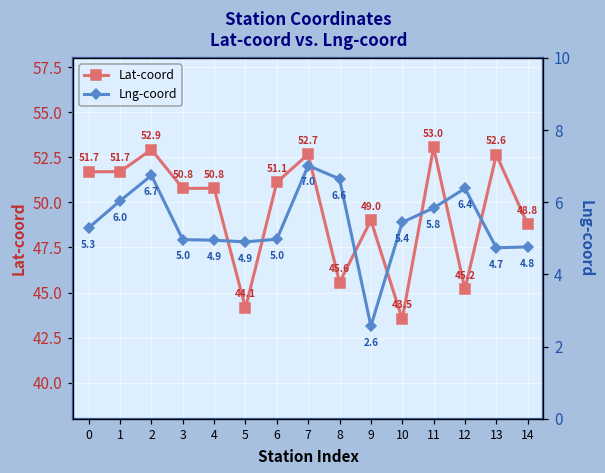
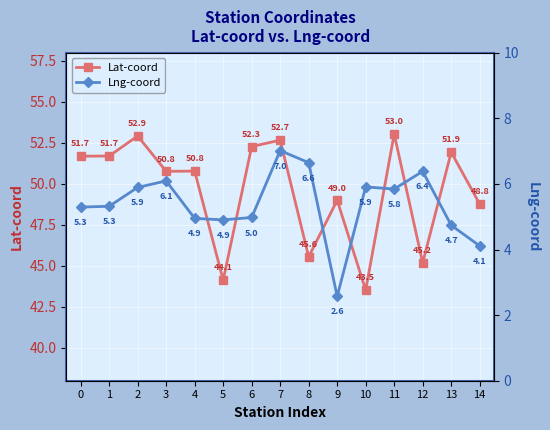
  {
    "Lat-coord": {
      "0": 51.7,
      "1": 51.7,
      "2": 52.9,
      "3": 50.8,
      "4": 50.8,
      "5": 44.1,
-     "6": 51.1,
+     "6": 52.3,
      "7": 52.7,
      "8": 45.6,
      "9": 49.0,
      "10": 43.5,
      "11": 53.0,
      "12": 45.2,
-     "13": 52.6,
+     "13": 51.9,
      "14": 48.8
    },
    "Lng-coord": {
      "0": 5.3,
-     "1": 6.0,
-     "2": 6.7,
-     "3": 5.0,
+     "1": 5.3,
+     "2": 5.9,
+     "3": 6.1,
      "4": 4.9,
      "5": 4.9,
      "6": 5.0,
      "7": 7.0,
      "8": 6.6,
      "9": 2.6,
-     "10": 5.4,
+     "10": 5.9,
      "11": 5.8,
      "12": 6.4,
      "13": 4.7,
-     "14": 4.8
+     "14": 4.1
    }
  }
